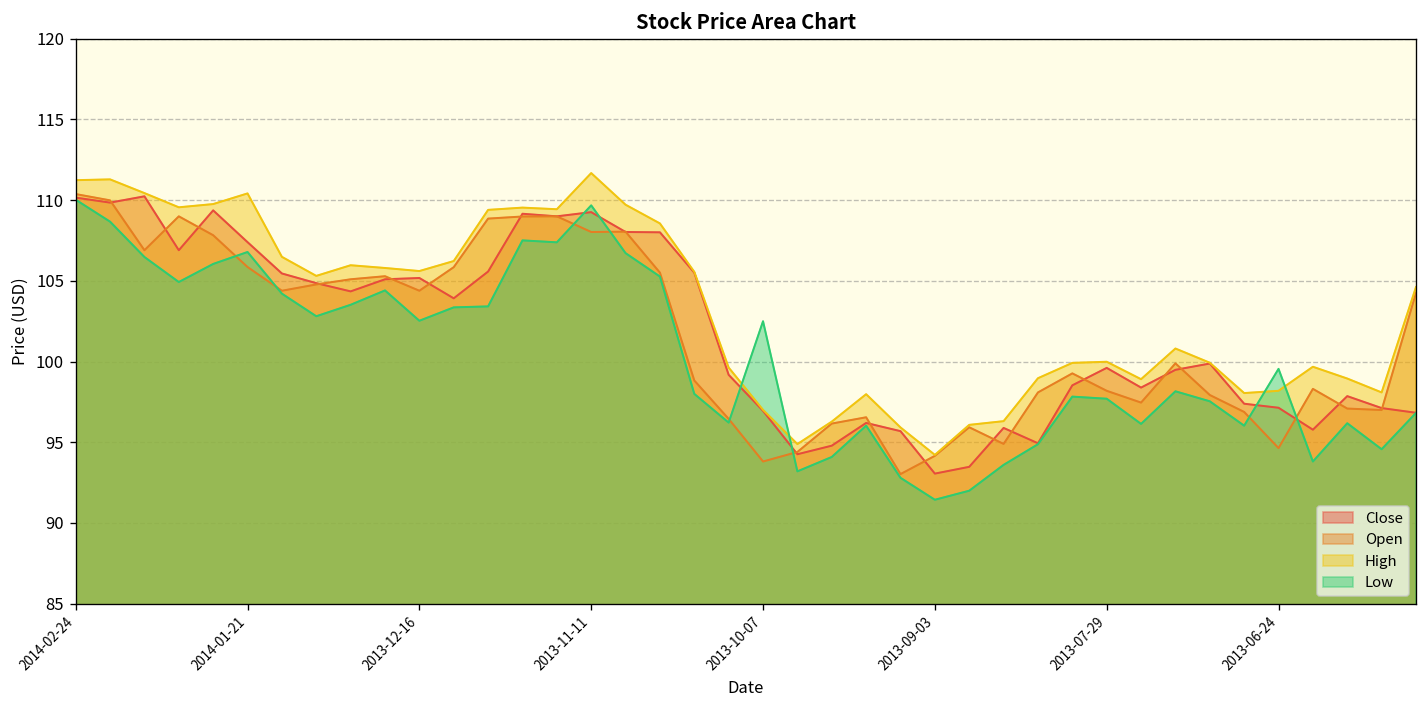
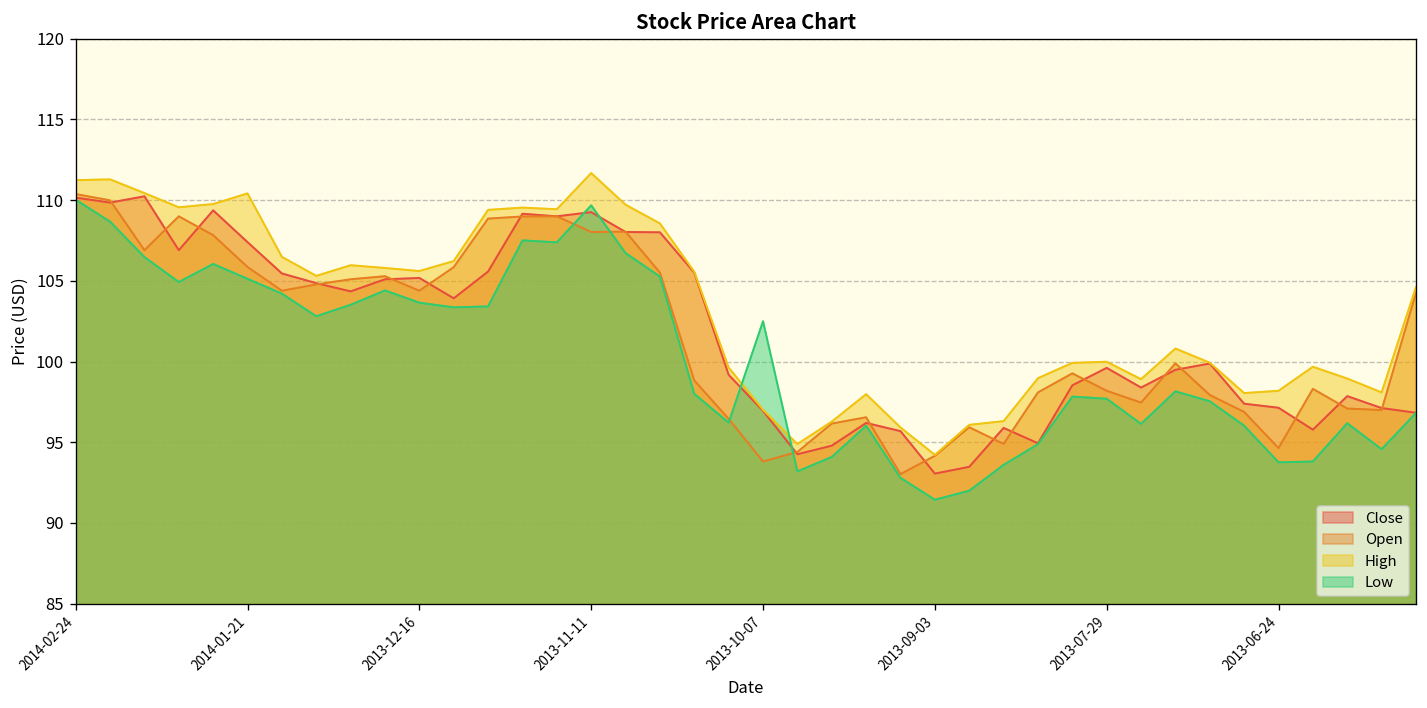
  {
    "Low": {
-     "2014-01-21": 106.8,
-     "2013-12-16": 102.5,
+     "2014-01-21": 105.1,
+     "2013-12-16": 103.7,
      "2013-11-11": 109.7,
      "2013-10-07": 102.5,
      "2013-09-03": 91.4,
      "2013-07-29": 97.7,
-     "2013-06-24": 99.6
+     "2013-06-24": 93.8
    }
  }
